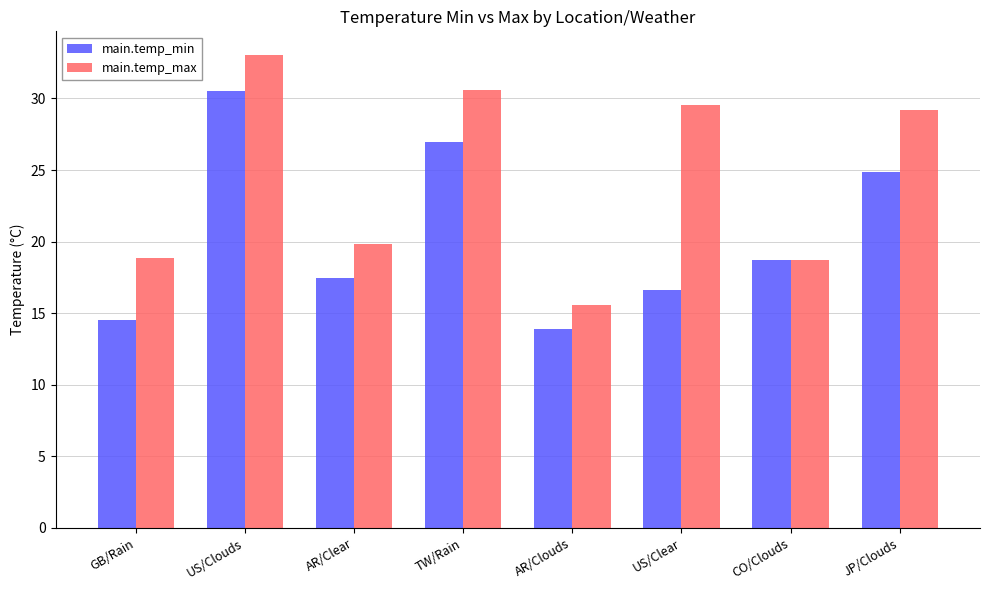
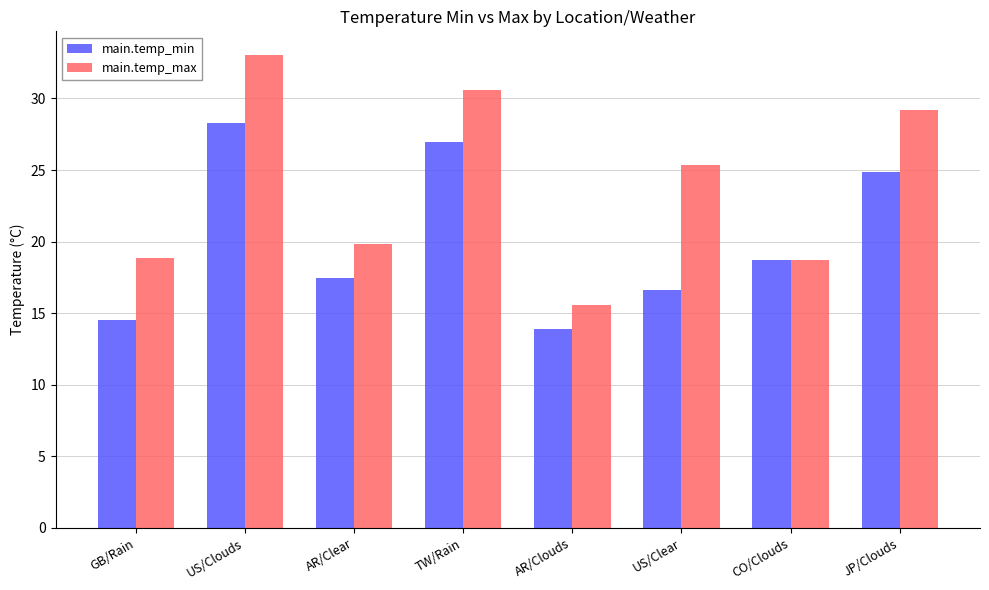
  {
    "main.temp_min": {
      "GB/Rain": 14.5,
-     "US/Clouds": 30.5,
+     "US/Clouds": 28.3,
      "AR/Clear": 17.5,
      "TW/Rain": 26.9,
      "AR/Clouds": 13.9,
      "US/Clear": 16.7,
      "CO/Clouds": 18.7,
      "JP/Clouds": 24.9
    },
    "main.temp_max": {
      "GB/Rain": 18.9,
      "US/Clouds": 33.0,
      "AR/Clear": 19.9,
      "TW/Rain": 30.6,
      "AR/Clouds": 15.6,
-     "US/Clear": 29.6,
+     "US/Clear": 25.4,
      "CO/Clouds": 18.7,
      "JP/Clouds": 29.2
    }
  }
